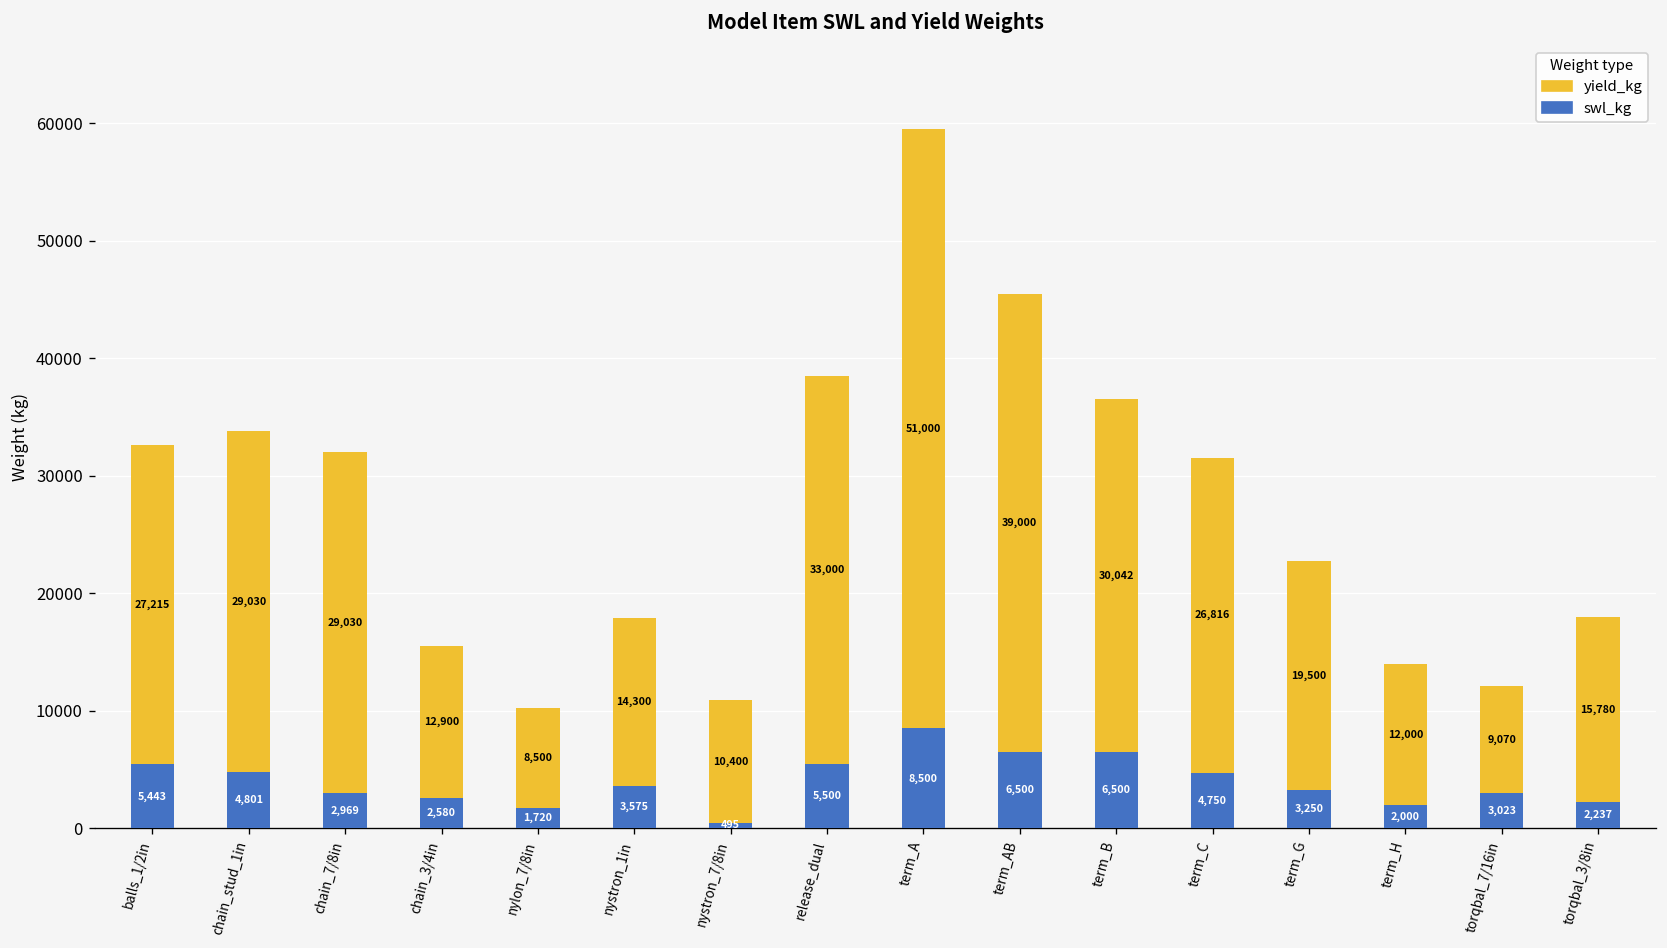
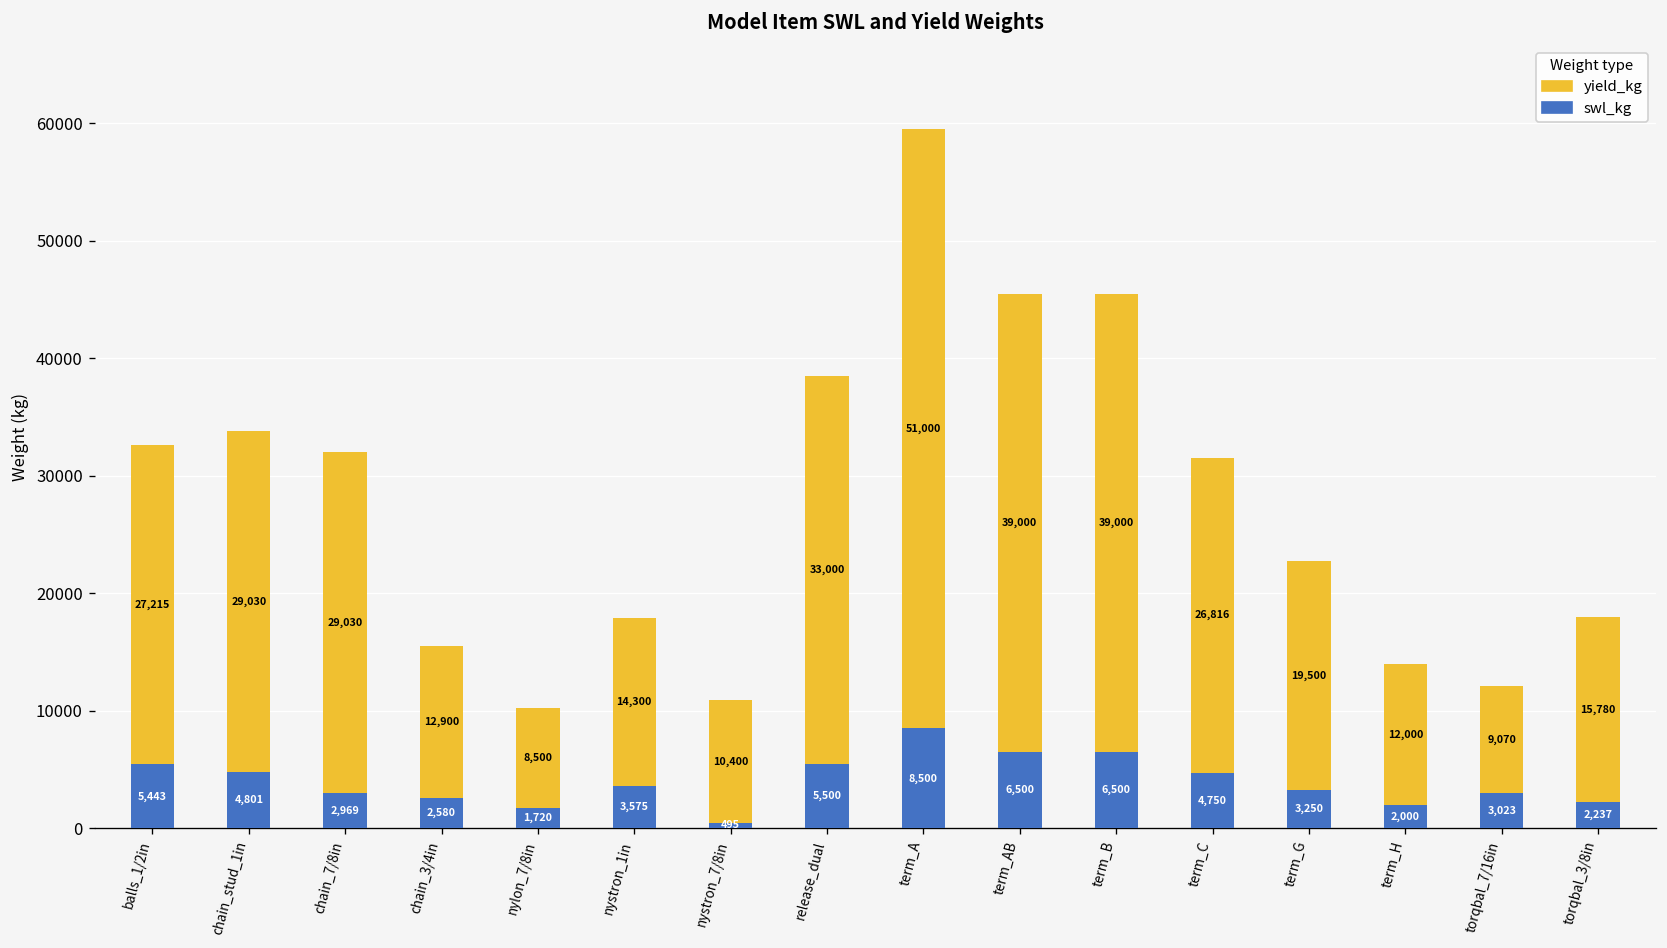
  {
    "swl_kg": {
      "balls_1/2in": "5,443",
      "chain_stud_1in": "4,801",
      "chain_7/8in": "2,969",
      "chain_3/4in": "2,580",
      "nylon_7/8in": "1,720",
      "nystron_1in": "3,575",
      "nystron_7/8in": "495",
      "release_dual": "5,500",
      "term_A": "8,500",
      "term_AB": "6,500",
      "term_B": "6,500",
      "term_C": "4,750",
      "term_G": "3,250",
      "term_H": "2,000",
      "torqbal_7/16in": "3,023",
      "torqbal_3/8in": "2,237"
    },
    "yield_kg": {
      "balls_1/2in": "27,215",
      "chain_stud_1in": "29,030",
      "chain_7/8in": "29,030",
      "chain_3/4in": "12,900",
      "nylon_7/8in": "8,500",
      "nystron_1in": "14,300",
      "nystron_7/8in": "10,400",
      "release_dual": "33,000",
      "term_A": "51,000",
      "term_AB": "39,000",
-     "term_B": "30,042",
+     "term_B": "39,000",
      "term_C": "26,816",
      "term_G": "19,500",
      "term_H": "12,000",
      "torqbal_7/16in": "9,070",
      "torqbal_3/8in": "15,780"
    }
  }
